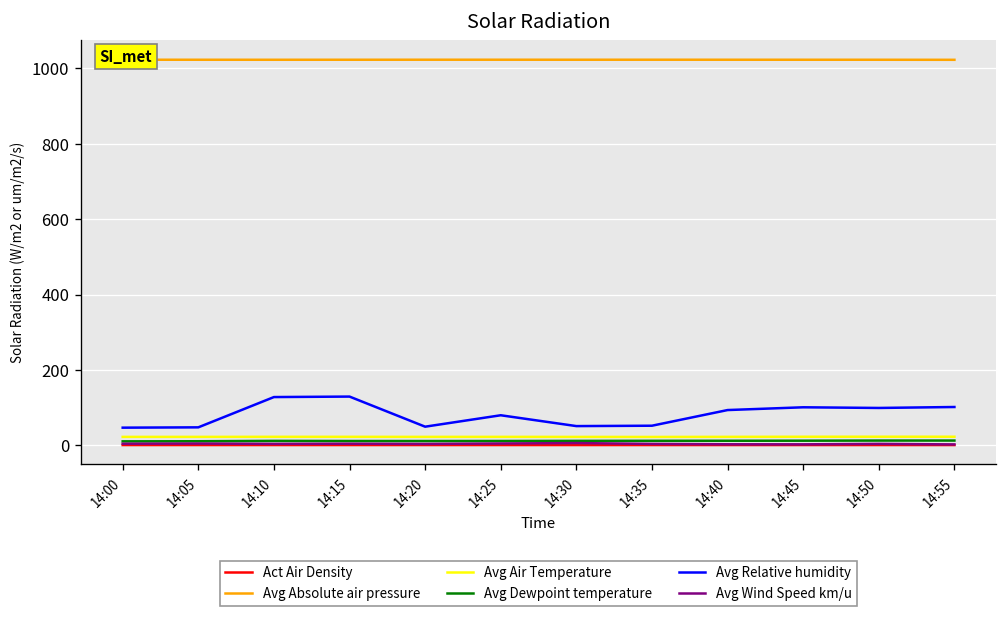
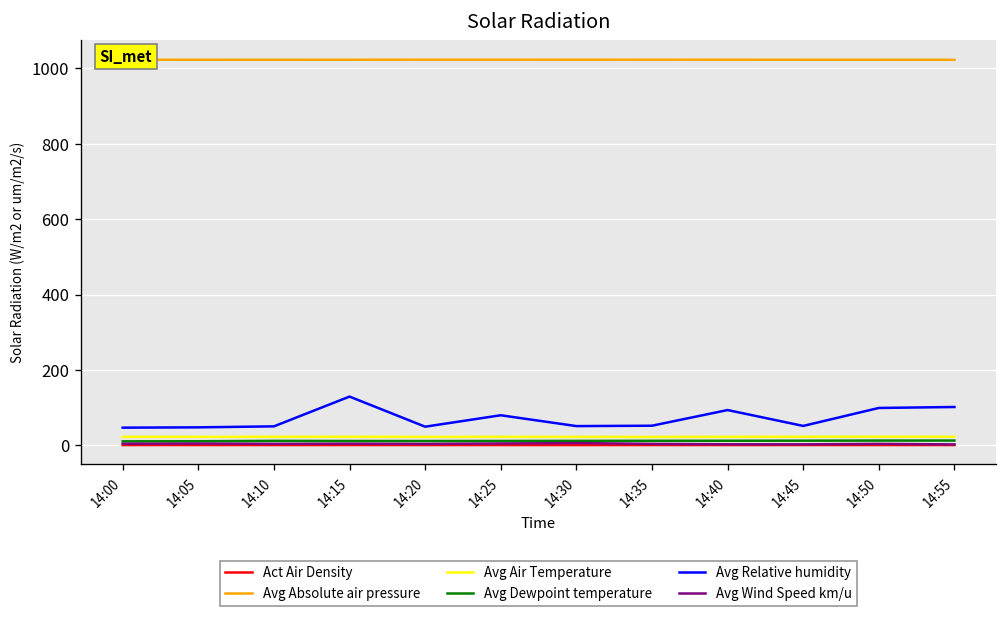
  {
    "Avg Absolute air pressure": {
      "14:05": 1020,
      "14:10": 1020,
      "14:15": 1020,
      "14:20": 1020,
      "14:25": 1020,
      "14:30": 1020,
      "14:35": 1020,
      "14:40": 1020,
      "14:45": 1020,
      "14:50": 1020,
      "14:55": 1020
    },
    "Avg Air Temperature": {
      "14:00": 20,
      "14:05": 20,
      "14:10": 20,
      "14:15": 20,
      "14:20": 20,
      "14:25": 20,
      "14:30": 20,
      "14:35": 20,
      "14:40": 20,
      "14:45": 20,
      "14:50": 20,
      "14:55": 20
    },
    "Avg Dewpoint temperature": {
      "14:35": 10,
      "14:40": 10,
      "14:45": 10,
      "14:50": 10,
      "14:55": 10
    },
    "Avg Relative humidity": {
      "14:00": 50,
      "14:05": 50,
-     "14:10": 130,
+     "14:10": 50,
      "14:15": 130,
      "14:20": 50,
      "14:25": 80,
      "14:30": 50,
      "14:35": 50,
      "14:40": 90,
-     "14:45": 100,
+     "14:45": 50,
      "14:50": 100,
      "14:55": 100
    }
  }
